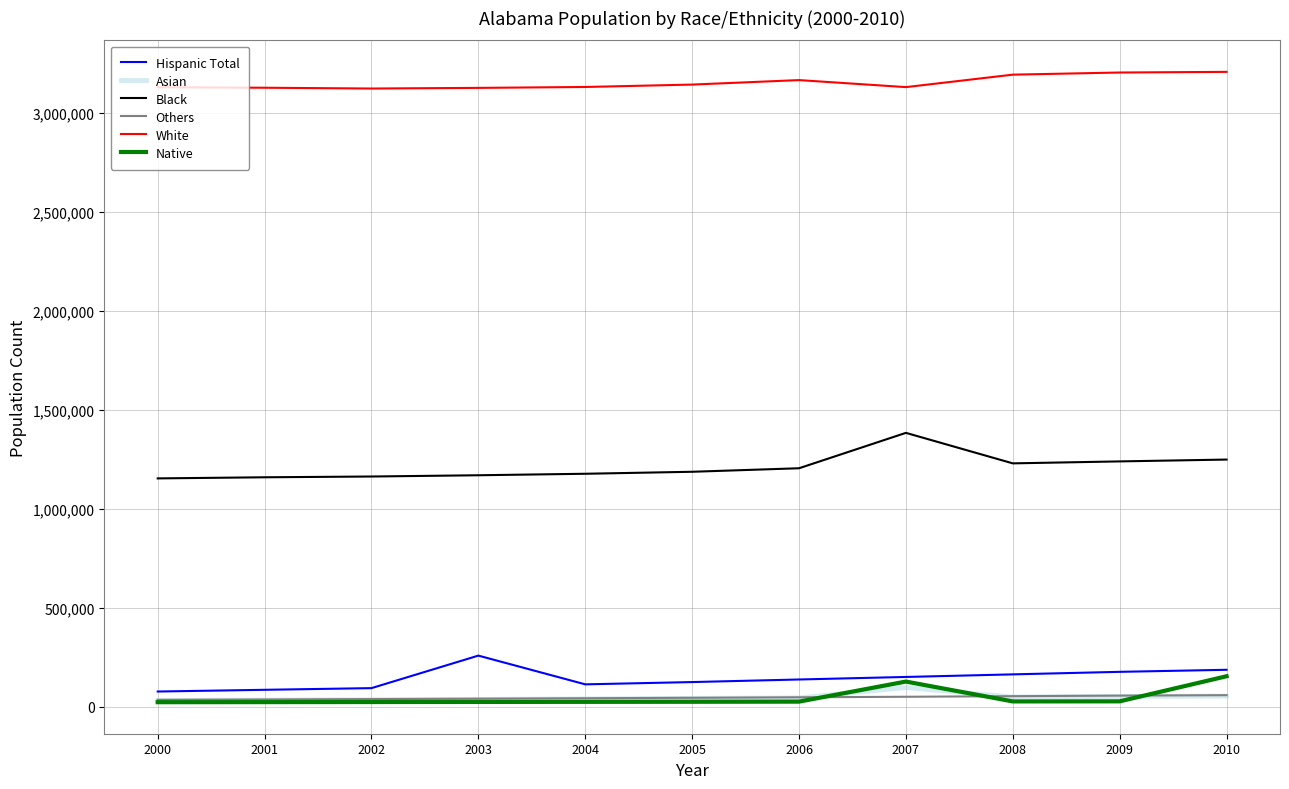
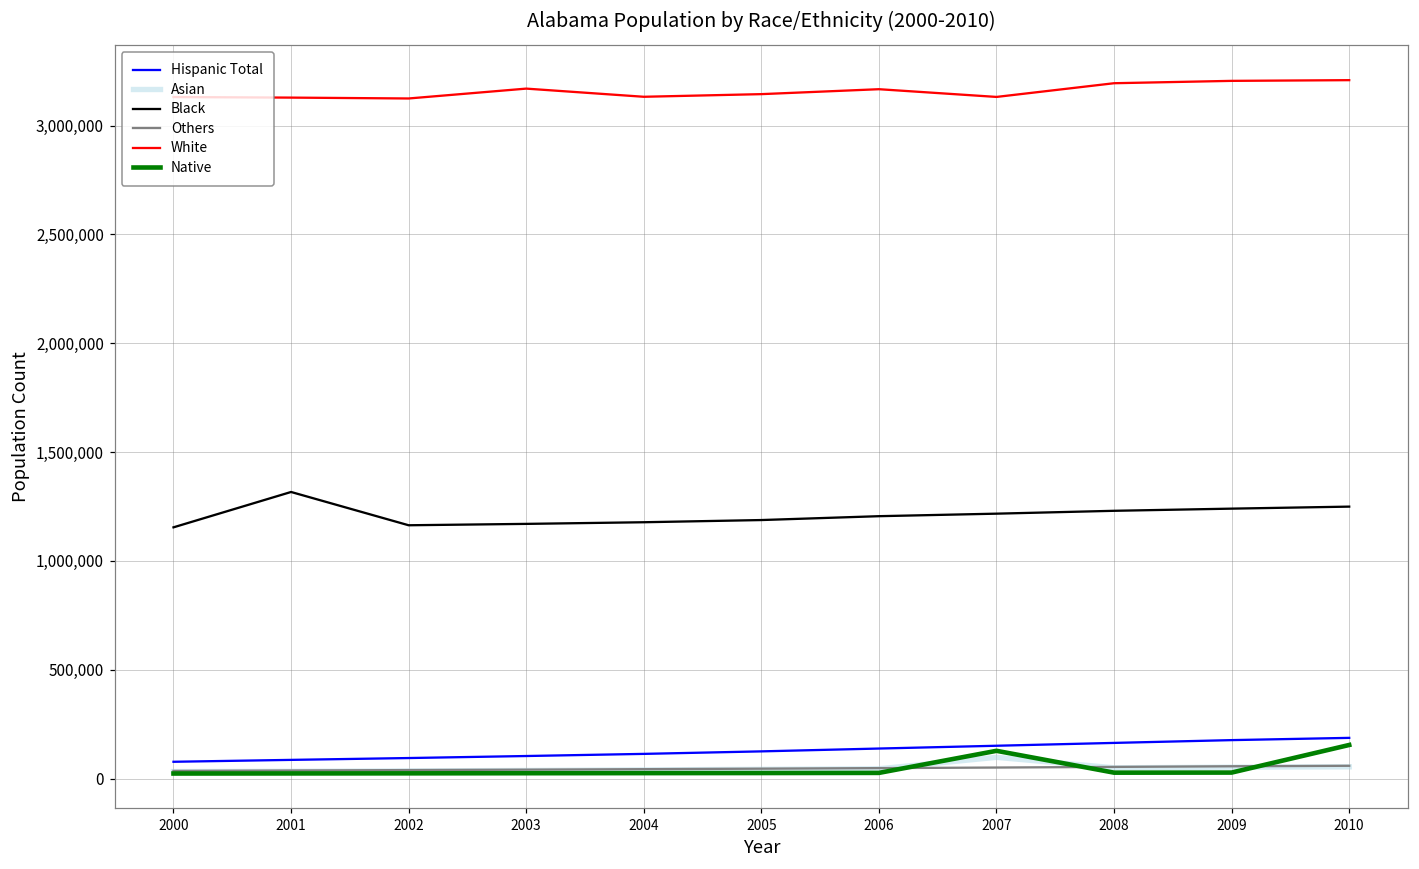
  {
    "Hispanic Total": {
      "2000": "80,000",
      "2001": "90,000",
      "2002": "90,000",
-     "2003": "260,000",
+     "2003": "100,000",
      "2004": "110,000",
      "2005": "120,000",
      "2006": "140,000",
      "2007": "150,000",
      "2008": "160,000",
      "2009": "180,000",
      "2010": "190,000"
    },
    "Asian": {
      "2007": "100,000"
    },
    "Black": {
      "2000": "1,150,000",
-     "2001": "1,160,000",
+     "2001": "1,320,000",
      "2002": "1,160,000",
      "2003": "1,170,000",
      "2004": "1,180,000",
      "2005": "1,190,000",
      "2006": "1,210,000",
-     "2007": "1,380,000",
+     "2007": "1,220,000",
      "2008": "1,230,000",
      "2009": "1,240,000",
      "2010": "1,250,000"
    },
    "Others": {
      "2007": "50,000"
    },
    "White": {
      "2001": "3,130,000",
      "2002": "3,120,000",
-     "2003": "3,130,000",
+     "2003": "3,170,000",
      "2004": "3,130,000",
      "2005": "3,140,000",
      "2006": "3,170,000",
      "2007": "3,130,000",
      "2008": "3,190,000",
      "2009": "3,210,000",
      "2010": "3,210,000"
    },
    "Native": {
      "2004": "20,000",
      "2005": "30,000",
      "2006": "30,000",
      "2007": "130,000",
      "2008": "30,000",
      "2009": "30,000",
      "2010": "150,000"
    }
  }
